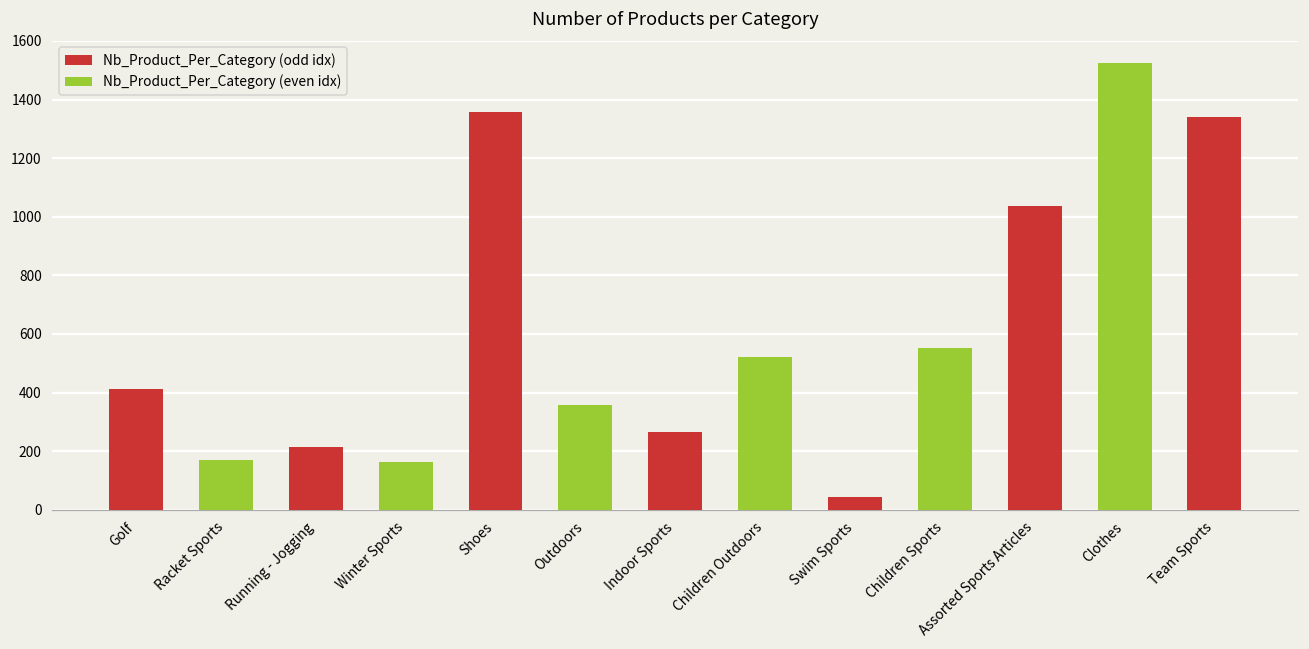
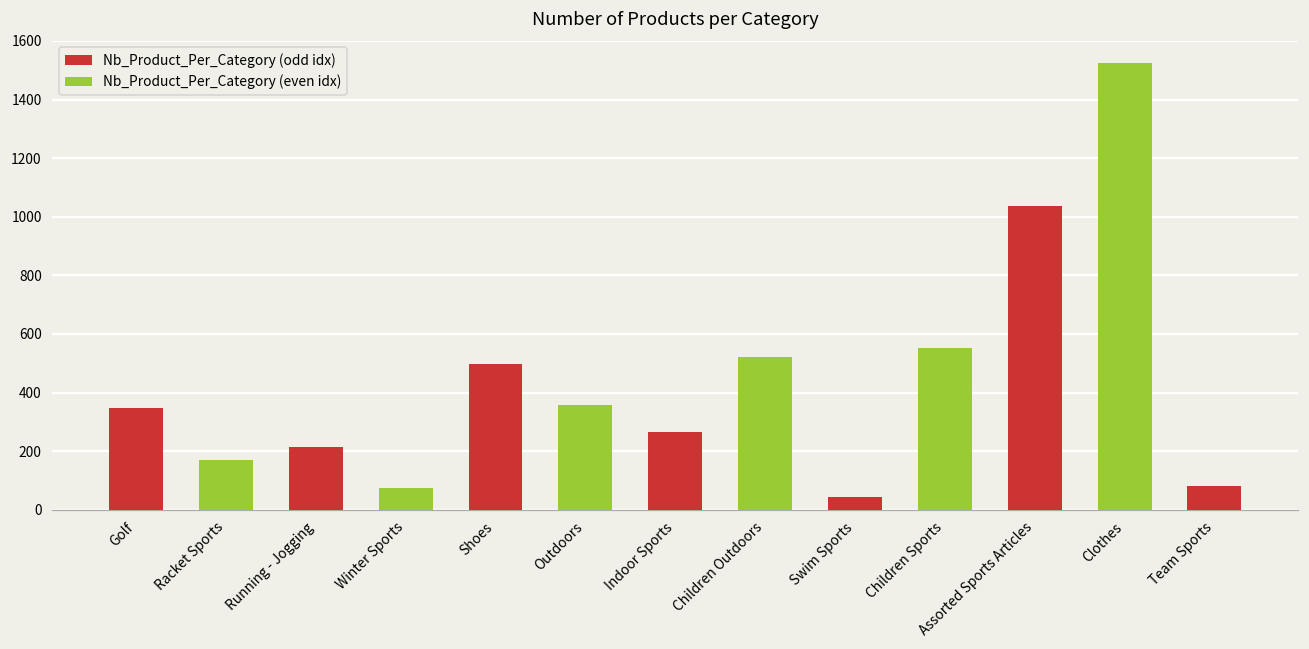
  {
-   "Golf": 410,
+   "Golf": 350,
    "Racket Sports": 170,
    "Running - Jogging": 210,
-   "Winter Sports": 160,
-   "Shoes": 1360,
+   "Winter Sports": 80,
+   "Shoes": 500,
    "Outdoors": 360,
    "Indoor Sports": 260,
    "Children Outdoors": 520,
    "Swim Sports": 40,
    "Children Sports": 550,
    "Assorted Sports Articles": 1040,
    "Clothes": 1530,
-   "Team Sports": 1340
+   "Team Sports": 80
  }
